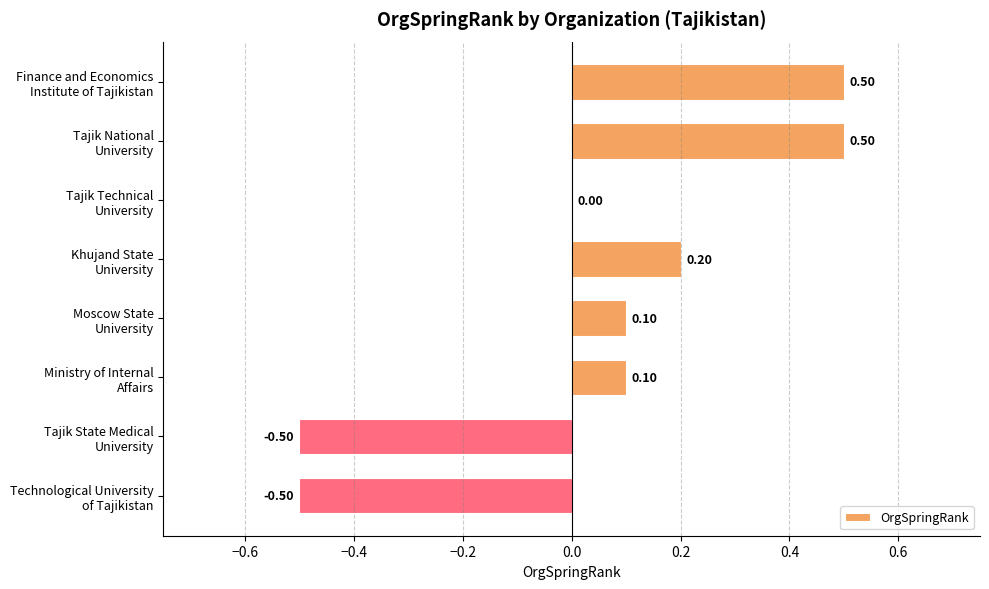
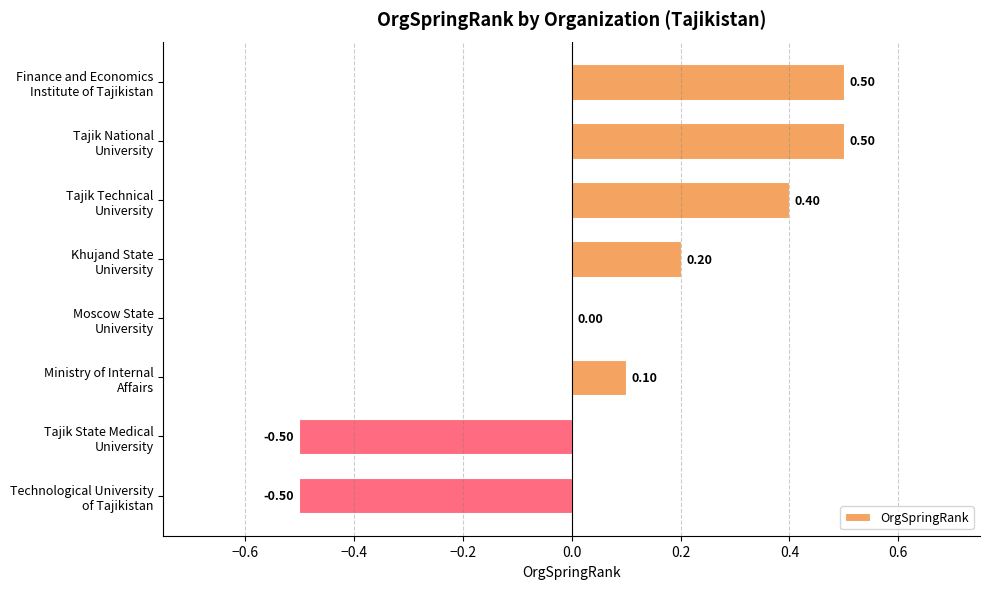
  {
    "Finance and Economics Institute of Tajikistan": 0.50,
    "Tajik National University": 0.50,
-   "Tajik Technical University": 0.00,
+   "Tajik Technical University": 0.40,
    "Khujand State University": 0.20,
-   "Moscow State University": 0.10,
+   "Moscow State University": 0.00,
    "Ministry of Internal Affairs": 0.10,
    "Tajik State Medical University": -0.50,
    "Technological University of Tajikistan": -0.50
  }
